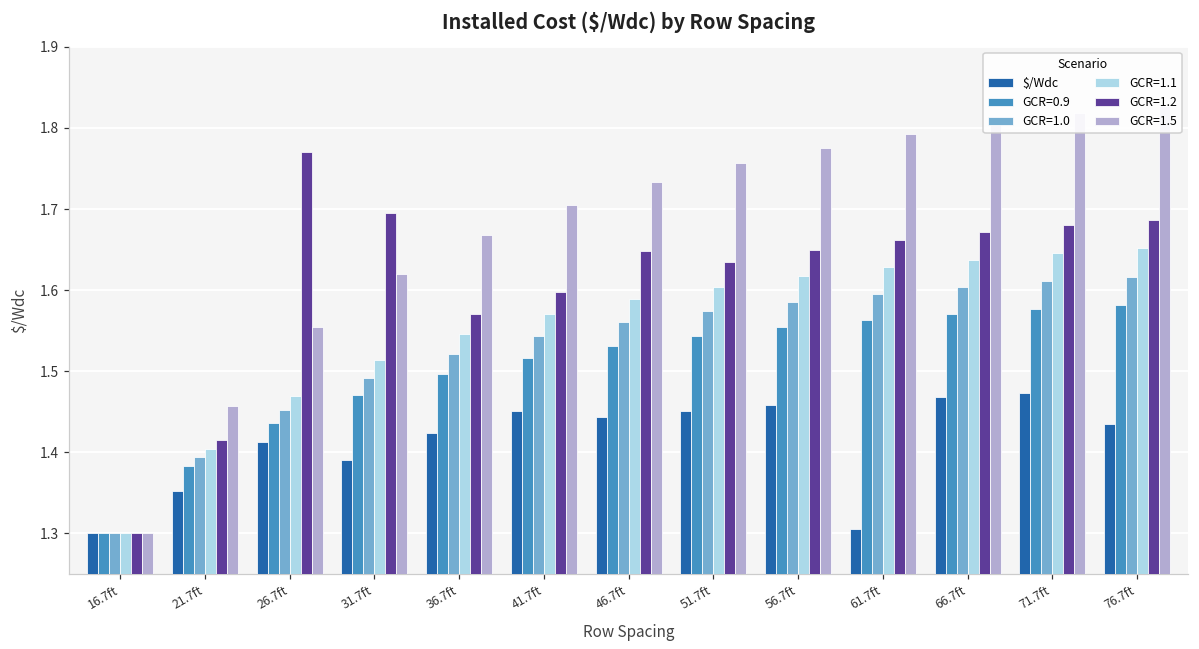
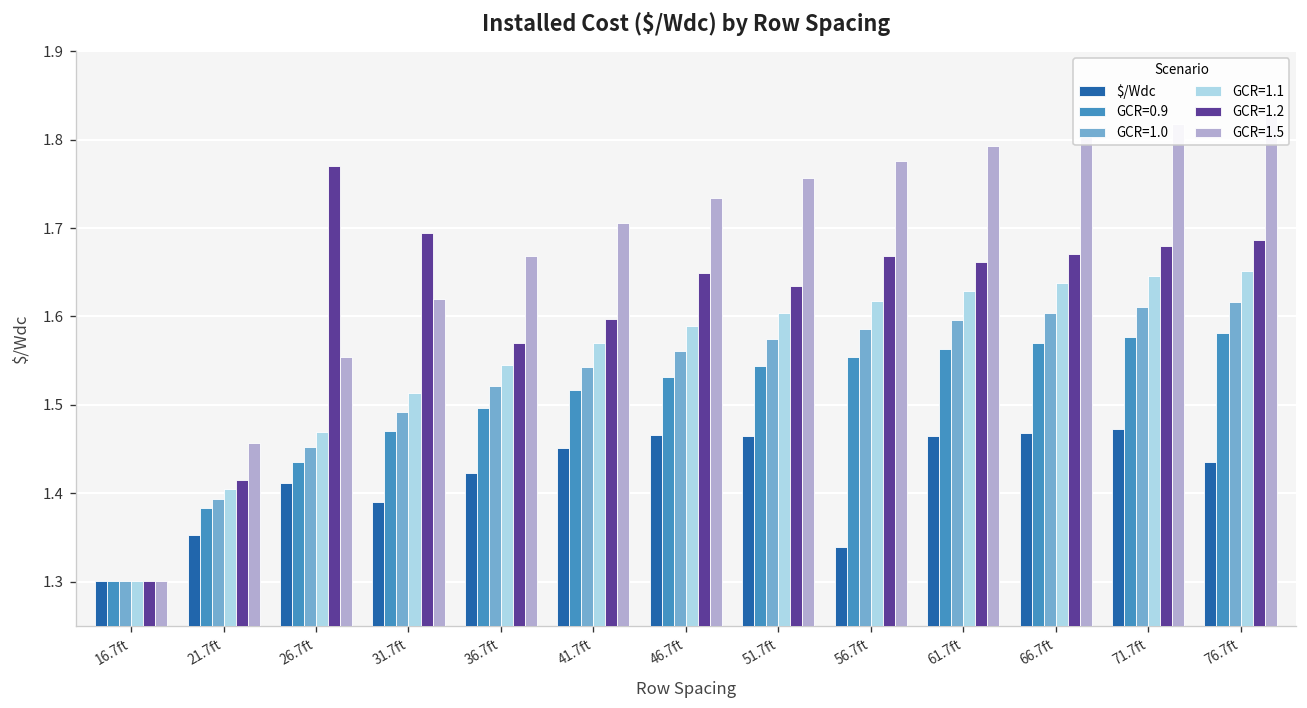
  {
    "$/Wdc": {
      "16.7ft": 1.30,
      "21.7ft": 1.35,
      "26.7ft": 1.41,
      "31.7ft": 1.39,
      "36.7ft": 1.42,
      "41.7ft": 1.45,
-     "46.7ft": 1.44,
-     "51.7ft": 1.45,
-     "56.7ft": 1.46,
-     "61.7ft": 1.30,
+     "46.7ft": 1.47,
+     "51.7ft": 1.46,
+     "56.7ft": 1.34,
+     "61.7ft": 1.46,
      "66.7ft": 1.47,
      "71.7ft": 1.47,
      "76.7ft": 1.44
    },
    "GCR=1.2": {
      "16.7ft": 1.30,
      "21.7ft": 1.41,
      "26.7ft": 1.77,
      "31.7ft": 1.69,
      "36.7ft": 1.57,
      "41.7ft": 1.60,
      "46.7ft": 1.65,
      "51.7ft": 1.63,
-     "56.7ft": 1.65,
+     "56.7ft": 1.67,
      "61.7ft": 1.66,
      "66.7ft": 1.67,
      "71.7ft": 1.68,
      "76.7ft": 1.69
    }
  }
